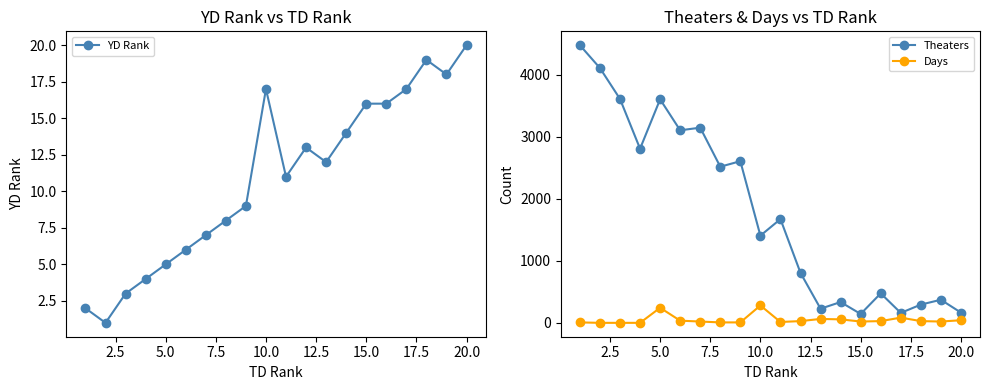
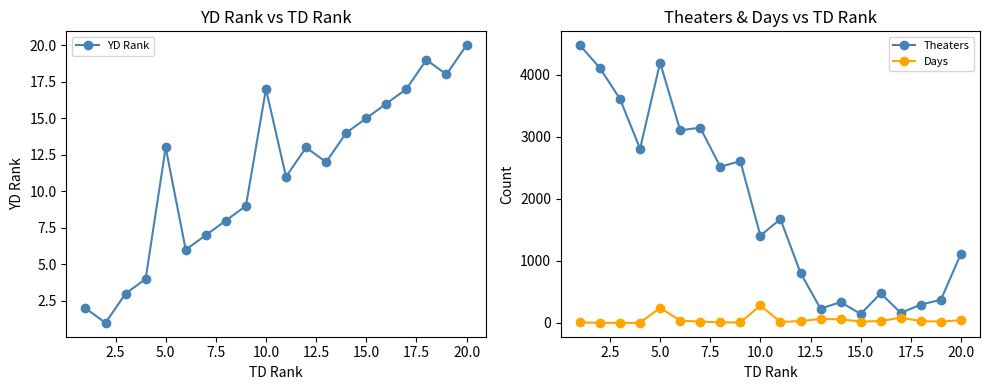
  {
    "YD Rank vs TD Rank": {
-     "5.0": 5,
+     "5.0": 13,
      "10.0": 17,
-     "15.0": 16,
+     "15.0": 15,
      "20.0": 20
    },
    "Theaters & Days vs TD Rank": {
      "Theaters": {
-       "5.0": 3600,
+       "5.0": 4200,
        "10.0": 1400,
        "15.0": 100,
-       "20.0": 200
+       "20.0": 1100
      },
      "Days": {
        "5.0": 200,
        "10.0": 300,
        "15.0": 0,
        "20.0": 0
      }
    }
  }
